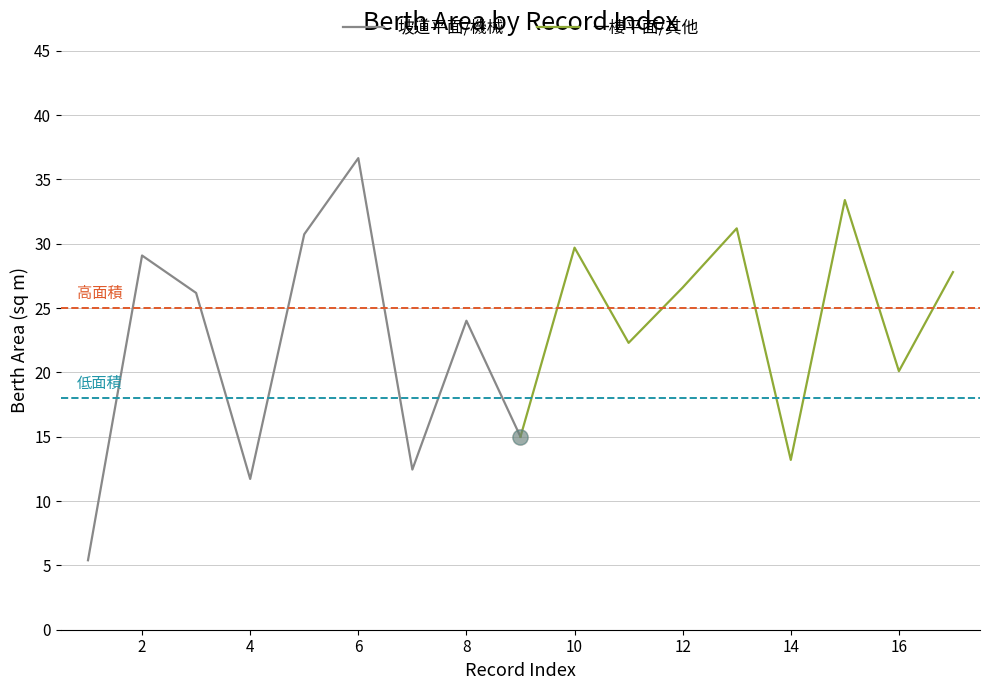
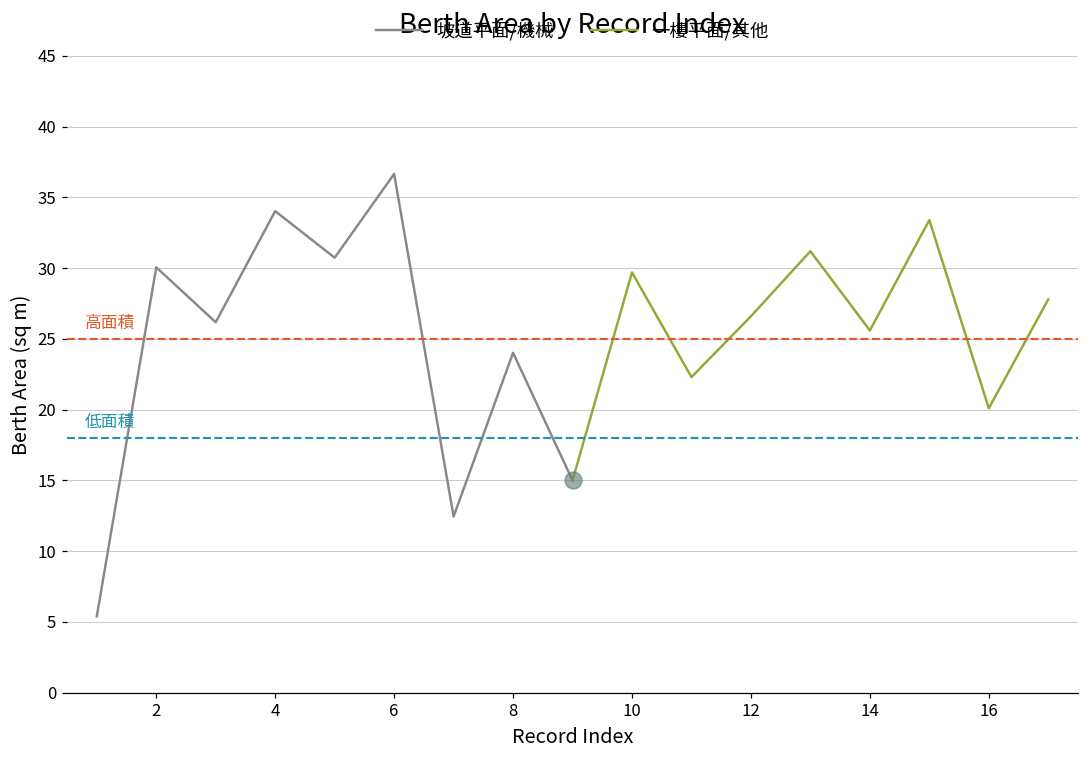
  {
    "坡道平面/機械": {
-     "2": 29.1,
-     "4": 11.7,
+     "2": 30.1,
+     "4": 34.0,
      "6": 36.7,
      "8": 24.0
    },
    "一樓平面/其他": {
      "10": 29.7,
      "12": 26.6,
-     "14": 13.2,
+     "14": 25.6,
      "16": 20.1
    }
  }
